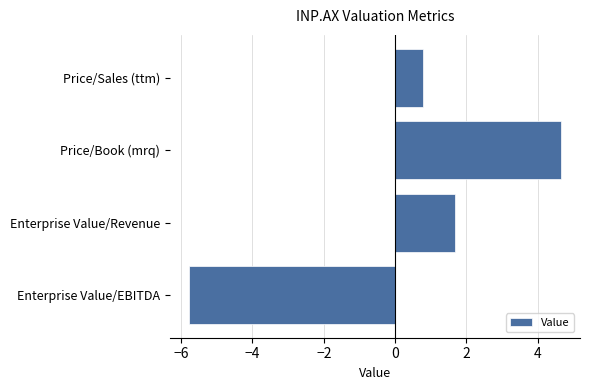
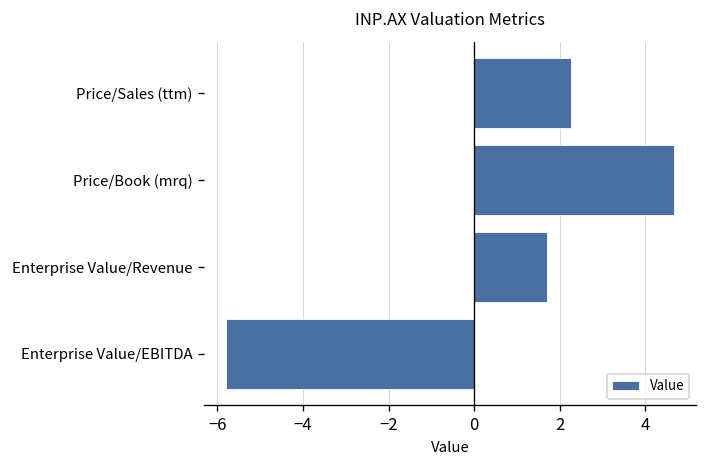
  {
-   "Price/Sales (ttm)": 0.8,
+   "Price/Sales (ttm)": 2.3,
    "Price/Book (mrq)": 4.7,
    "Enterprise Value/Revenue": 1.7,
    "Enterprise Value/EBITDA": -5.8
  }
